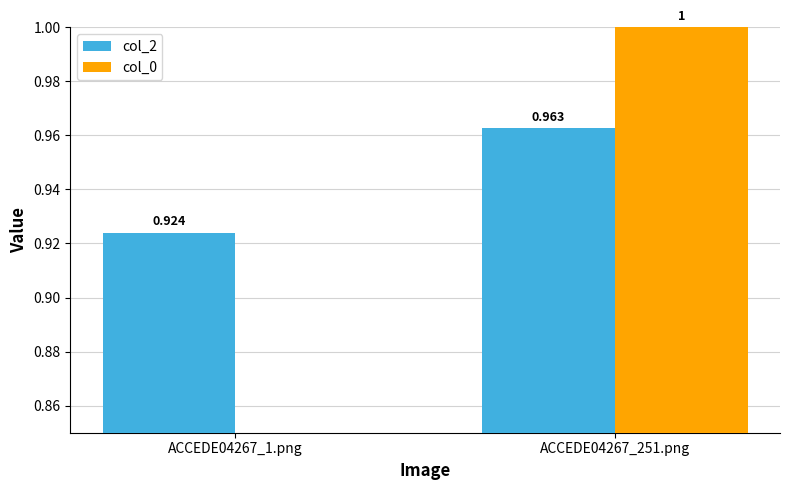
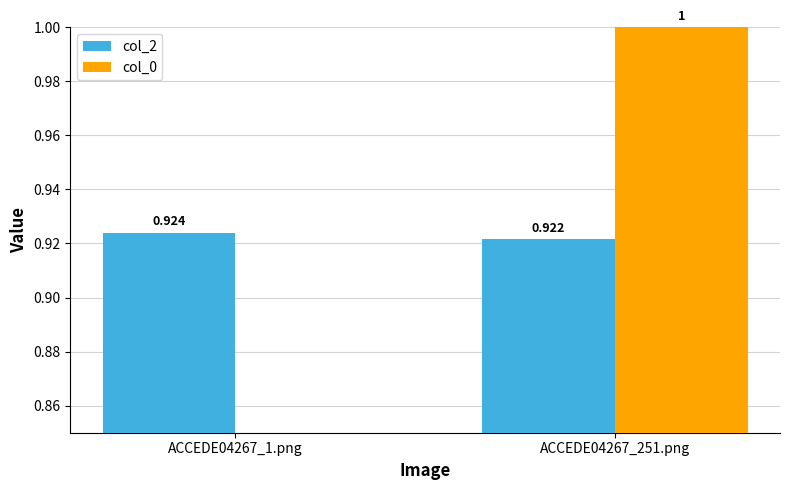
  {
    "col_2": {
      "ACCEDE04267_1.png": 0.924,
-     "ACCEDE04267_251.png": 0.963
+     "ACCEDE04267_251.png": 0.922
    },
    "col_0": {
      "ACCEDE04267_251.png": 1
    }
  }
